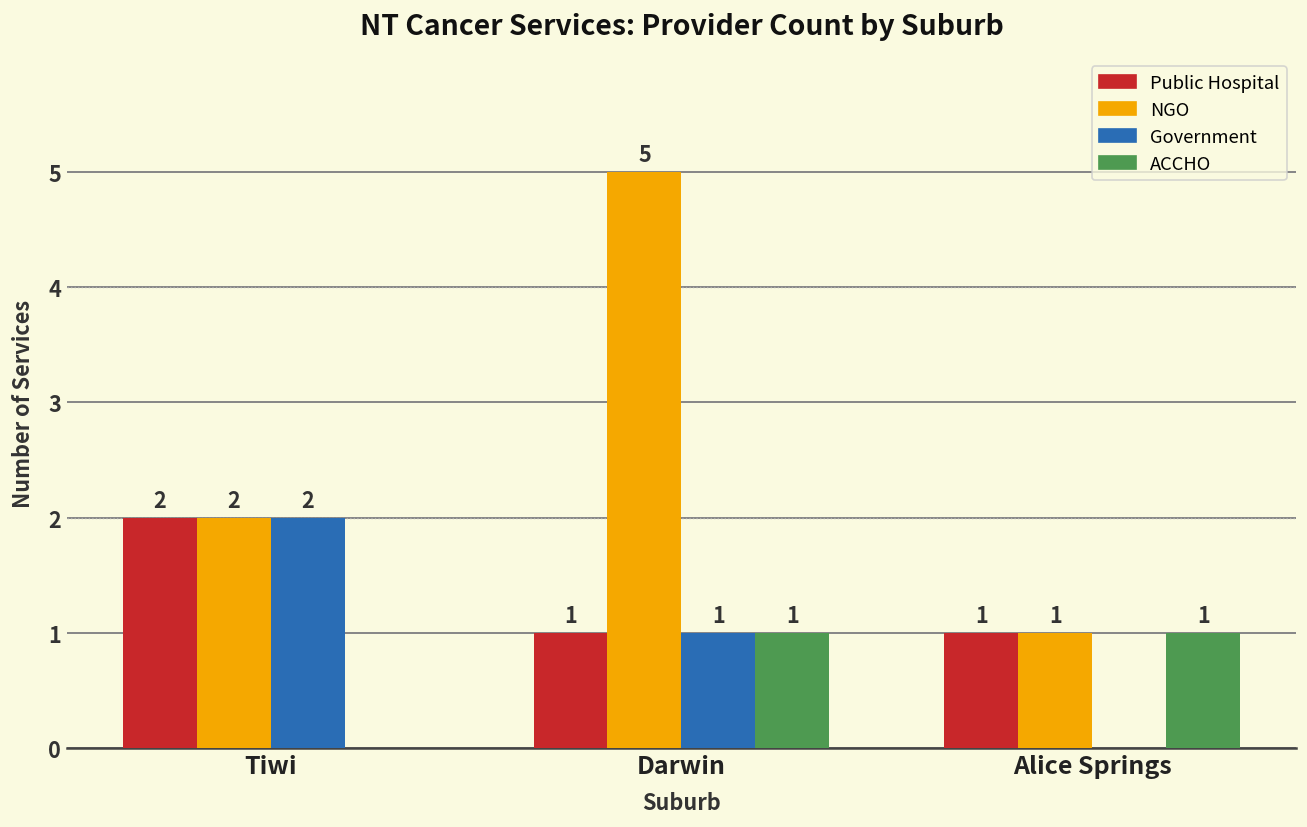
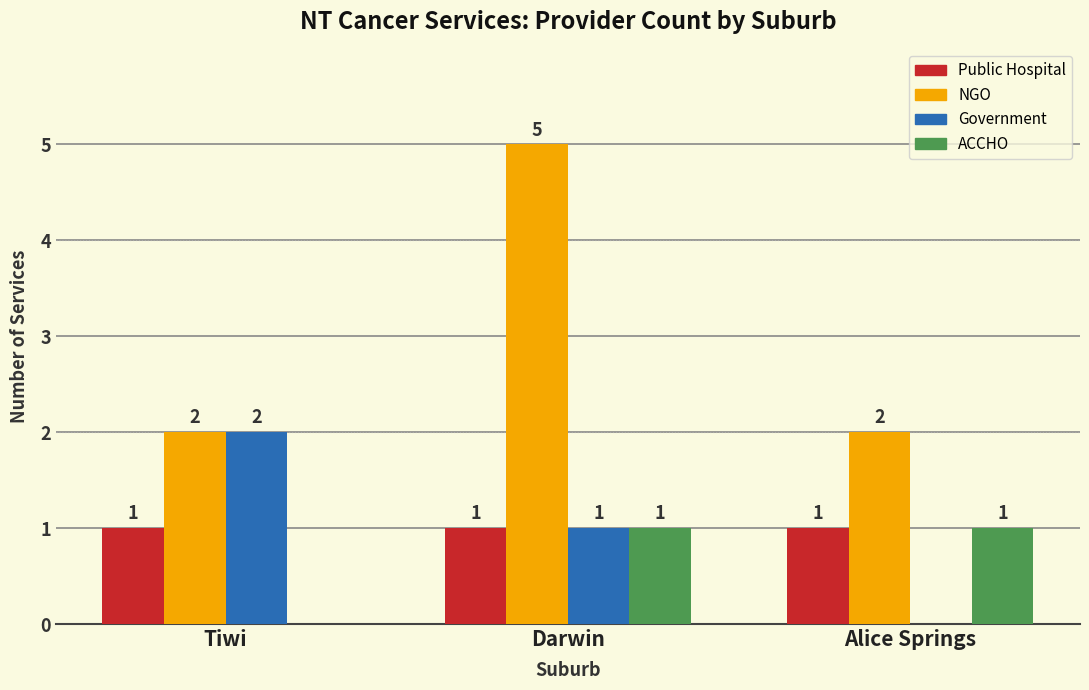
  {
    "Public Hospital": {
-     "Tiwi": 2,
+     "Tiwi": 1,
      "Darwin": 1,
      "Alice Springs": 1
    },
    "NGO": {
      "Tiwi": 2,
      "Darwin": 5,
-     "Alice Springs": 1
+     "Alice Springs": 2
    },
    "Government": {
      "Tiwi": 2,
      "Darwin": 1
    },
    "ACCHO": {
      "Darwin": 1,
      "Alice Springs": 1
    }
  }
